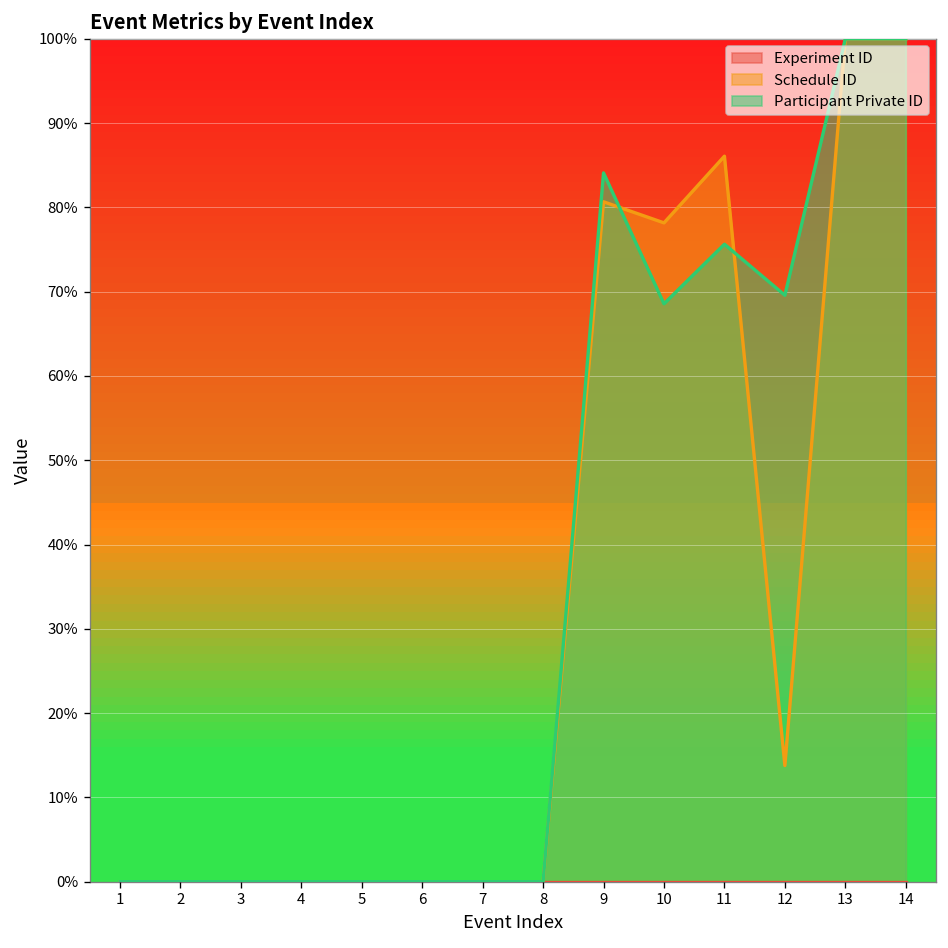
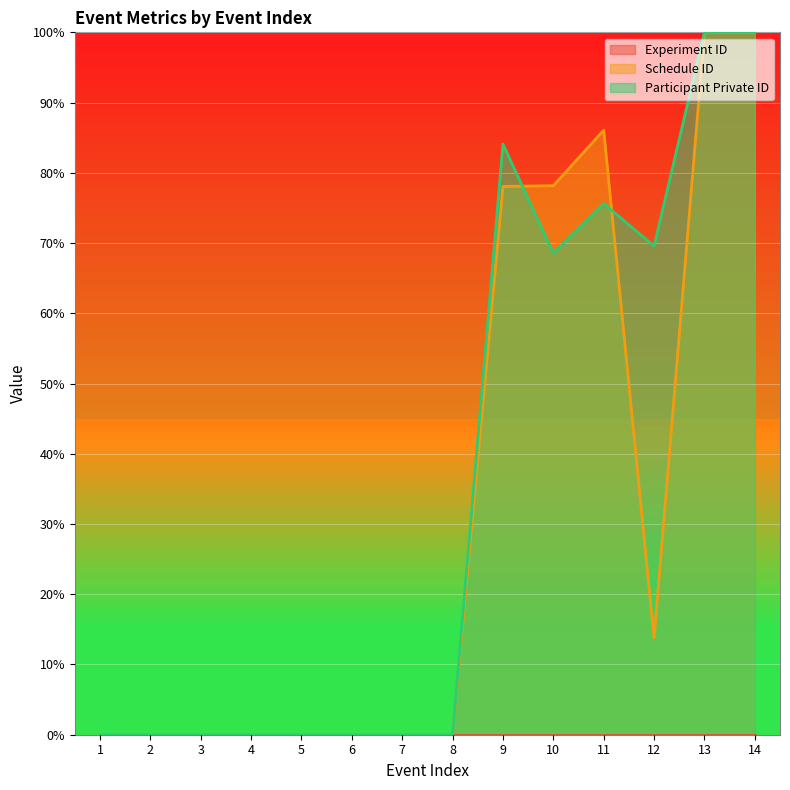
  {
    "Experiment ID": {
      "9": "0%",
      "10": "0%",
      "11": "0%",
      "12": "0%",
      "13": "0%",
      "14": "0%"
    },
    "Schedule ID": {
-     "9": "81%",
+     "9": "78%",
      "10": "78%",
      "11": "86%",
      "12": "14%"
    },
    "Participant Private ID": {
      "9": "84%",
      "10": "69%",
      "11": "76%",
      "12": "70%"
    }
  }
